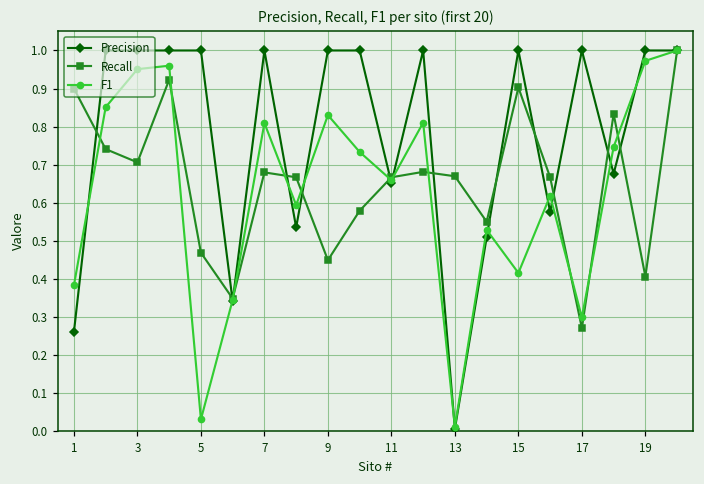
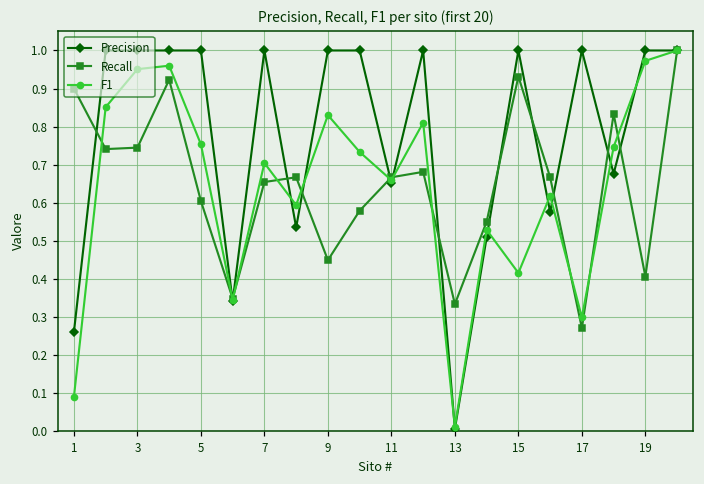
  {
    "Precision": {
      "1": 0.26,
      "5": 1.00,
      "7": 1.00,
      "9": 1.00,
      "11": 0.65,
      "15": 1.00,
      "17": 1.00,
      "19": 1.00
    },
    "Recall": {
-     "3": 0.71,
-     "5": 0.47,
-     "7": 0.68,
+     "3": 0.74,
+     "5": 0.60,
+     "7": 0.65,
      "9": 0.45,
      "11": 0.67,
-     "13": 0.67,
-     "15": 0.90,
+     "13": 0.33,
+     "15": 0.93,
      "17": 0.27,
      "19": 0.41
    },
    "F1": {
-     "1": 0.38,
-     "5": 0.03,
-     "7": 0.81,
+     "1": 0.09,
+     "5": 0.75,
+     "7": 0.70,
      "9": 0.83,
      "11": 0.66,
      "15": 0.42,
      "17": 0.30,
      "19": 0.97
    }
  }
